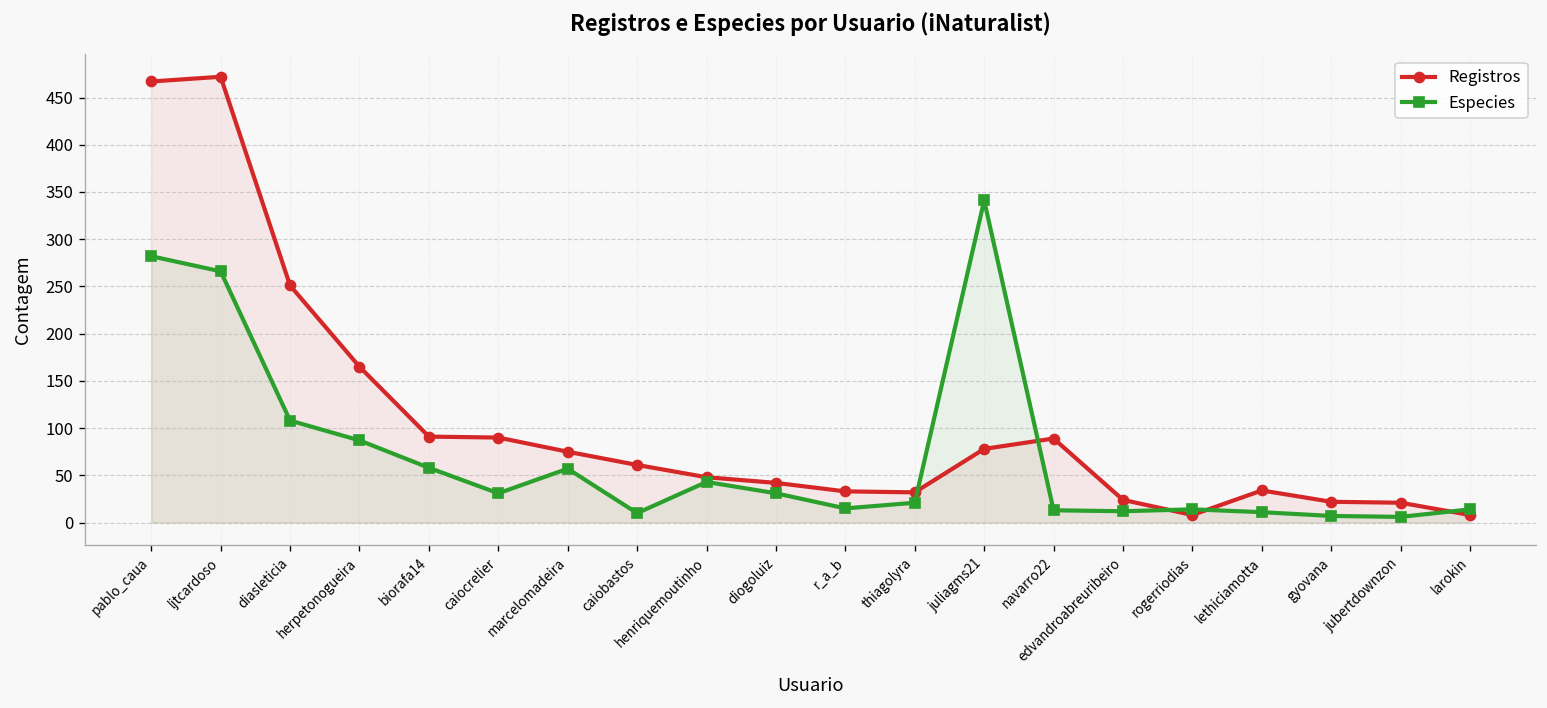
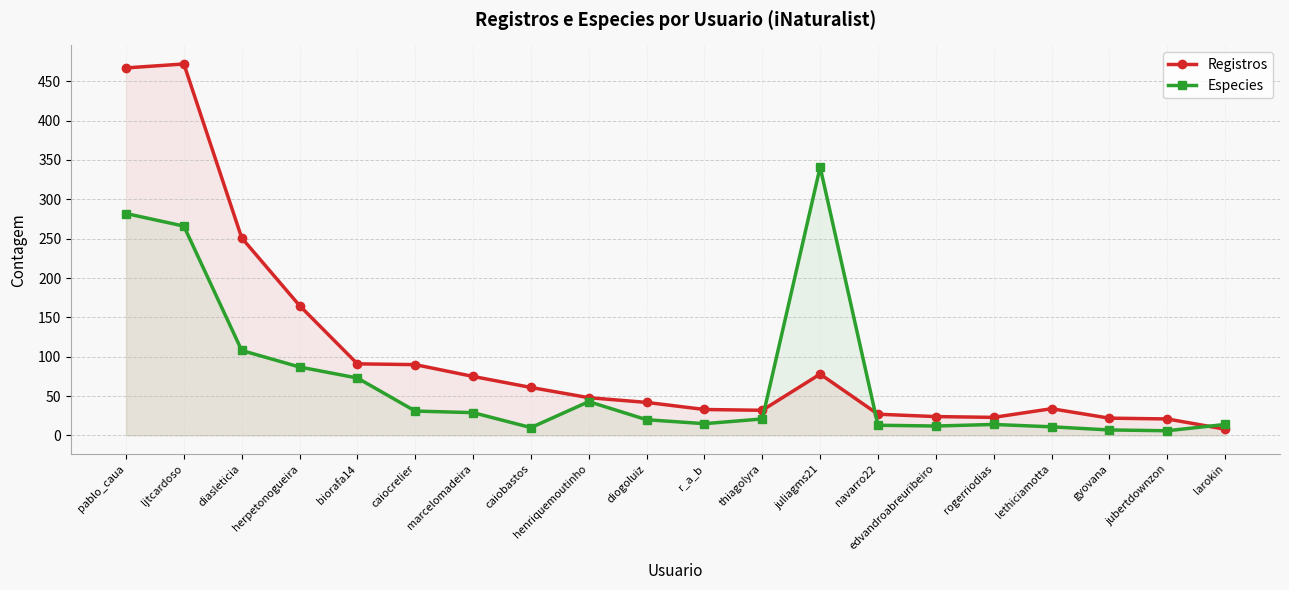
  {
    "Registros": {
      "pablo_caua": 470,
      "ljtcardoso": 470,
      "diasleticia": 250,
      "herpetonogueira": 170,
      "biorafa14": 90,
      "caiocrelier": 90,
      "marcelomadeira": 80,
      "caiobastos": 60,
      "henriquemoutinho": 50,
      "diogoluiz": 40,
      "r_a_b": 30,
      "thiagolyra": 30,
      "juliagms21": 80,
-     "navarro22": 90,
+     "navarro22": 30,
      "edvandroabreuribeiro": 20,
-     "rogerriodias": 10,
+     "rogerriodias": 20,
      "lethiciamotta": 30,
      "gyovana": 20,
      "jubertdownzon": 20,
      "larokin": 10
    },
    "Especies": {
      "pablo_caua": 280,
      "ljtcardoso": 270,
      "diasleticia": 110,
      "herpetonogueira": 90,
-     "biorafa14": 60,
+     "biorafa14": 70,
      "caiocrelier": 30,
-     "marcelomadeira": 60,
+     "marcelomadeira": 30,
      "caiobastos": 10,
      "henriquemoutinho": 40,
-     "diogoluiz": 30,
+     "diogoluiz": 20,
      "r_a_b": 20,
      "thiagolyra": 20,
      "juliagms21": 340,
      "navarro22": 10,
      "edvandroabreuribeiro": 10,
      "rogerriodias": 10,
      "lethiciamotta": 10,
      "gyovana": 10,
      "jubertdownzon": 10,
      "larokin": 10
    }
  }
